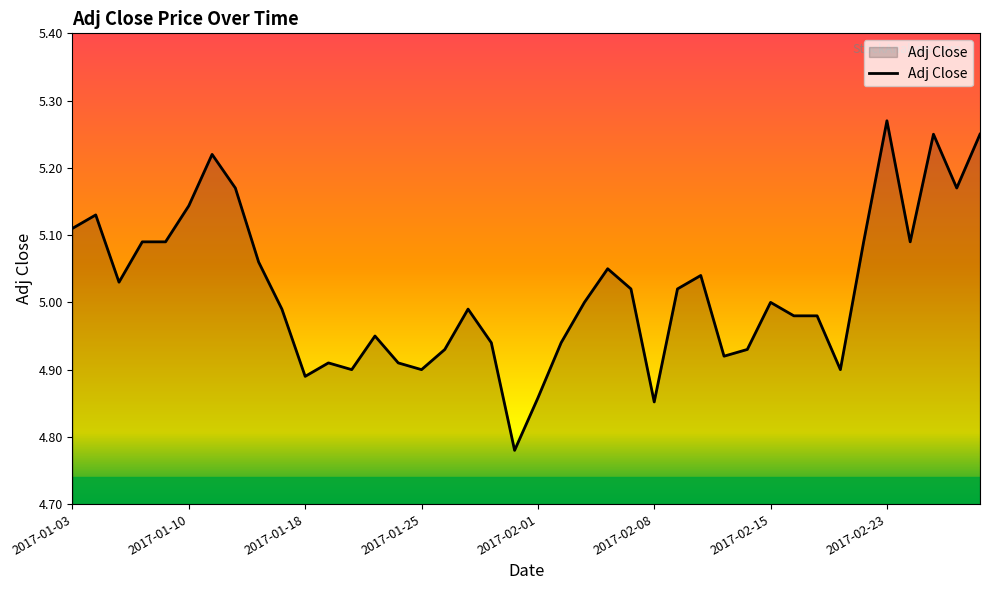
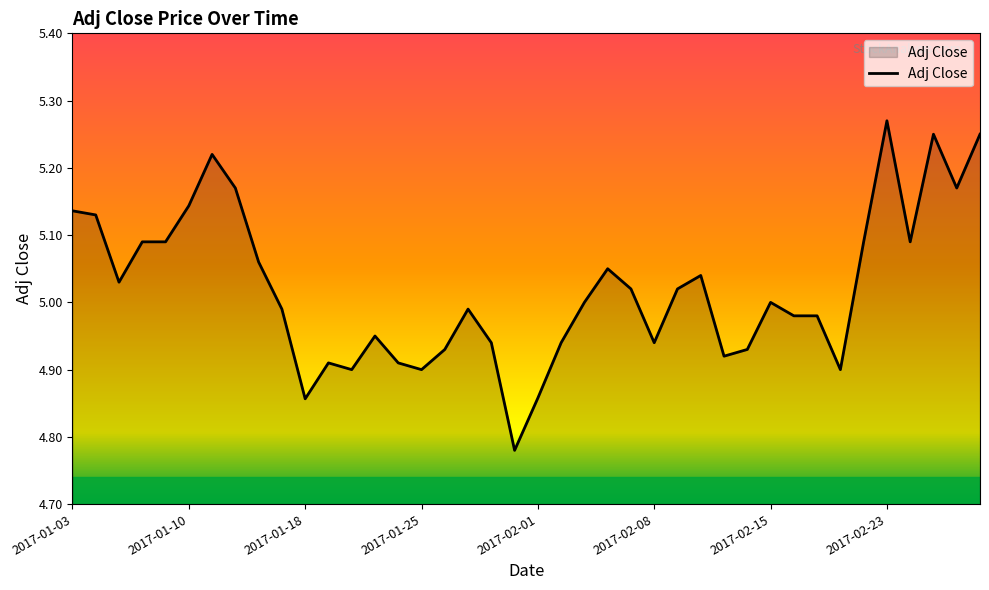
  {
-   "2017-01-03": 5.11,
+   "2017-01-03": 5.14,
    "2017-01-10": 5.14,
-   "2017-01-18": 4.89,
+   "2017-01-18": 4.86,
    "2017-01-25": 4.90,
    "2017-02-01": 4.86,
-   "2017-02-08": 4.85,
+   "2017-02-08": 4.94,
    "2017-02-15": 5.00,
    "2017-02-23": 5.27
  }
